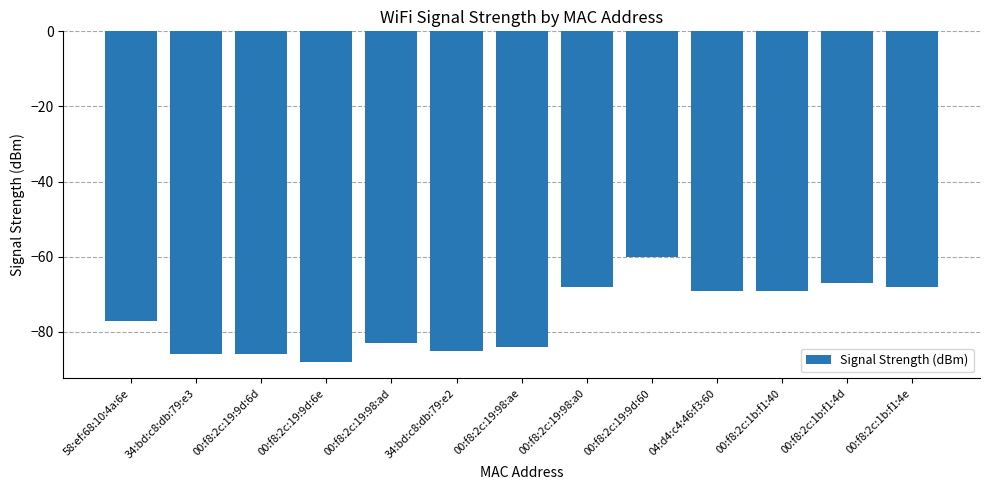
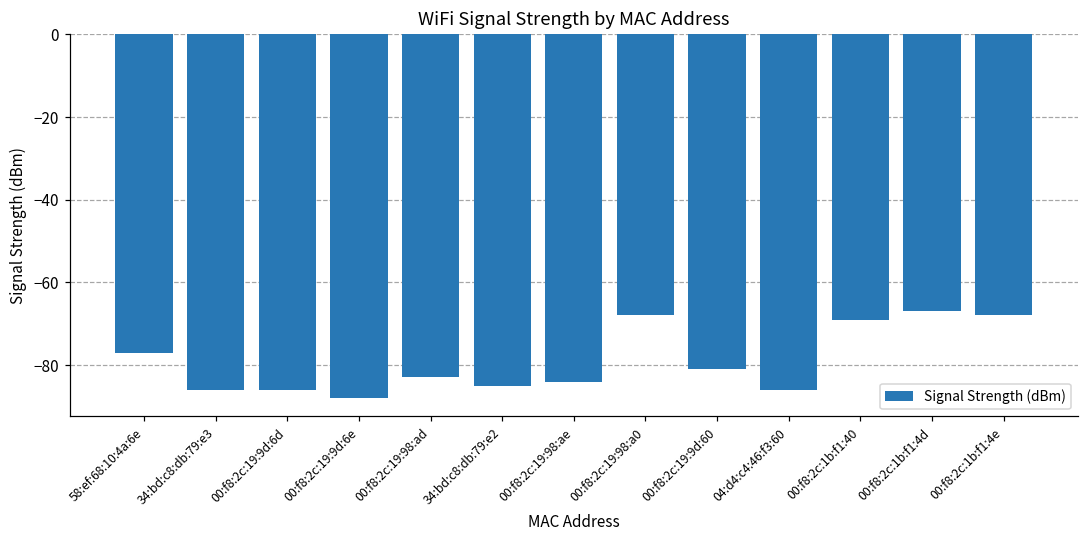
  {
    "58:ef:68:10:4a:6e": -77,
    "34:bd:c8:db:79:e3": -86,
    "00:f8:2c:19:9d:6d": -86,
    "00:f8:2c:19:9d:6e": -88,
    "00:f8:2c:19:98:ad": -83,
    "34:bd:c8:db:79:e2": -85,
    "00:f8:2c:19:98:ae": -84,
    "00:f8:2c:19:98:a0": -68,
-   "00:f8:2c:19:9d:60": -60,
-   "04:d4:c4:46:f3:60": -69,
+   "00:f8:2c:19:9d:60": -81,
+   "04:d4:c4:46:f3:60": -86,
    "00:f8:2c:1b:f1:40": -69,
    "00:f8:2c:1b:f1:4d": -67,
    "00:f8:2c:1b:f1:4e": -68
  }
